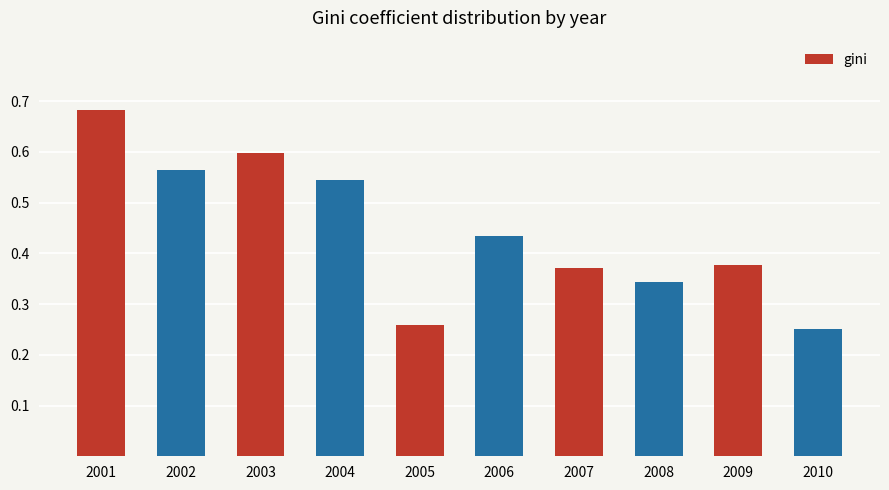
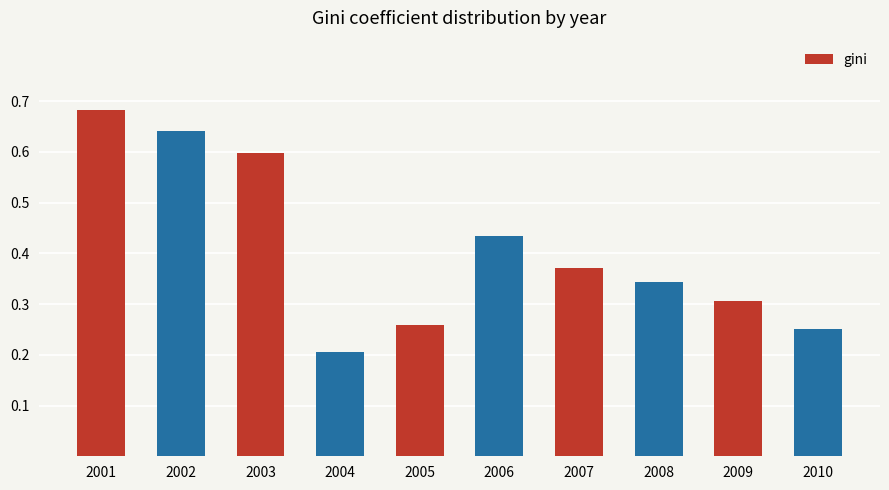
  {
    "2001": 0.68,
-   "2002": 0.56,
+   "2002": 0.64,
    "2003": 0.60,
-   "2004": 0.54,
+   "2004": 0.21,
    "2005": 0.26,
    "2006": 0.43,
    "2007": 0.37,
    "2008": 0.34,
-   "2009": 0.38,
+   "2009": 0.31,
    "2010": 0.25
  }
